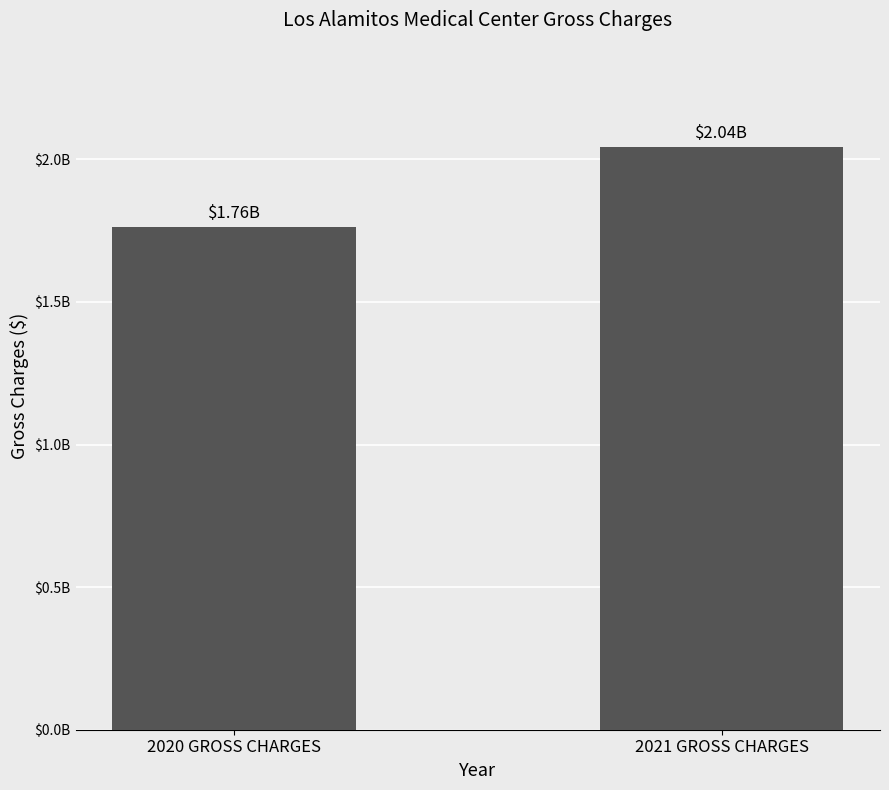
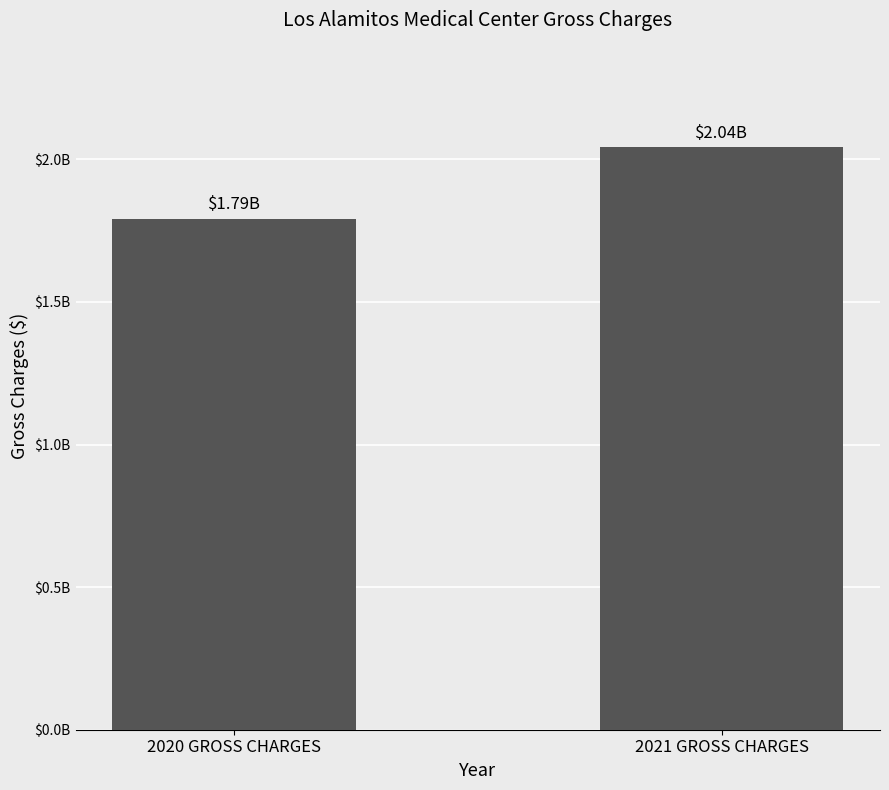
  {
-   "2020 GROSS CHARGES": "$1.76B",
+   "2020 GROSS CHARGES": "$1.79B",
    "2021 GROSS CHARGES": "$2.04B"
  }
